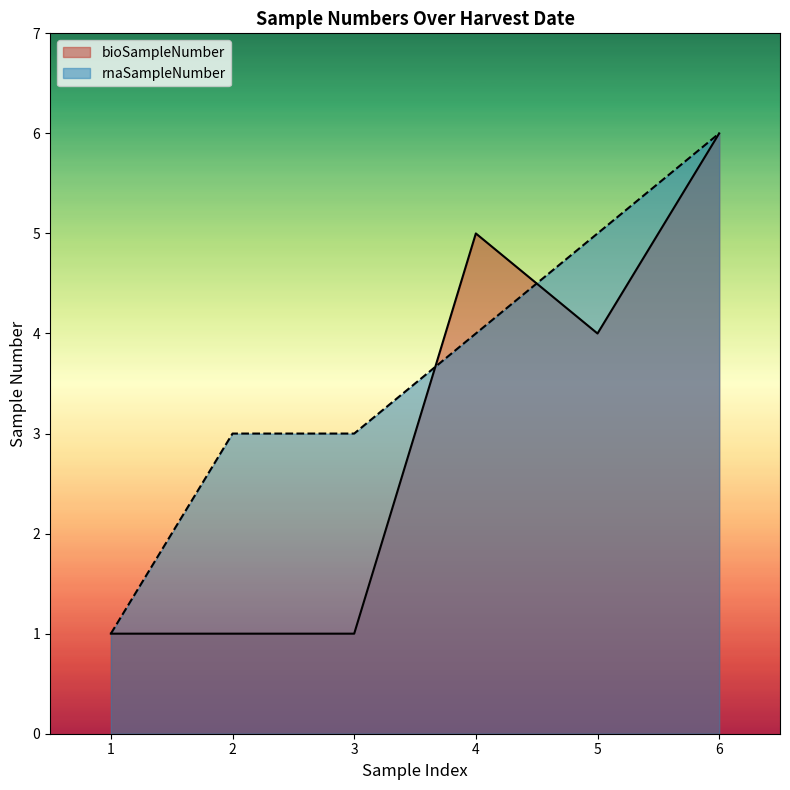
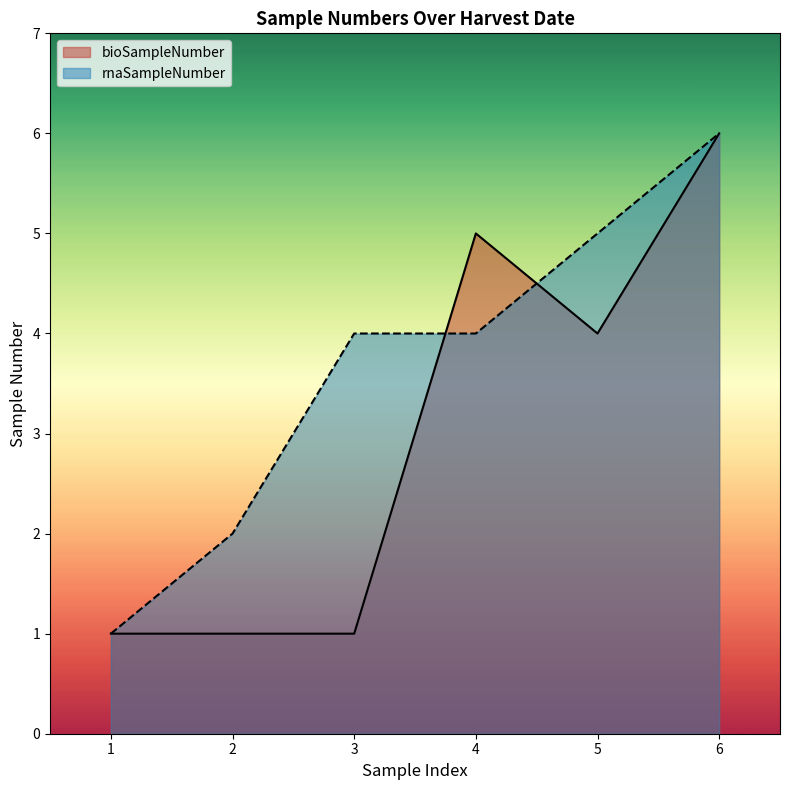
  {
    "bioSampleNumber": {
      "2": 1,
      "3": 1,
      "4": 5,
      "5": 4
    },
    "rnaSampleNumber": {
-     "2": 3,
-     "3": 3,
+     "2": 2,
+     "3": 4,
      "4": 4,
      "5": 5
    }
  }
